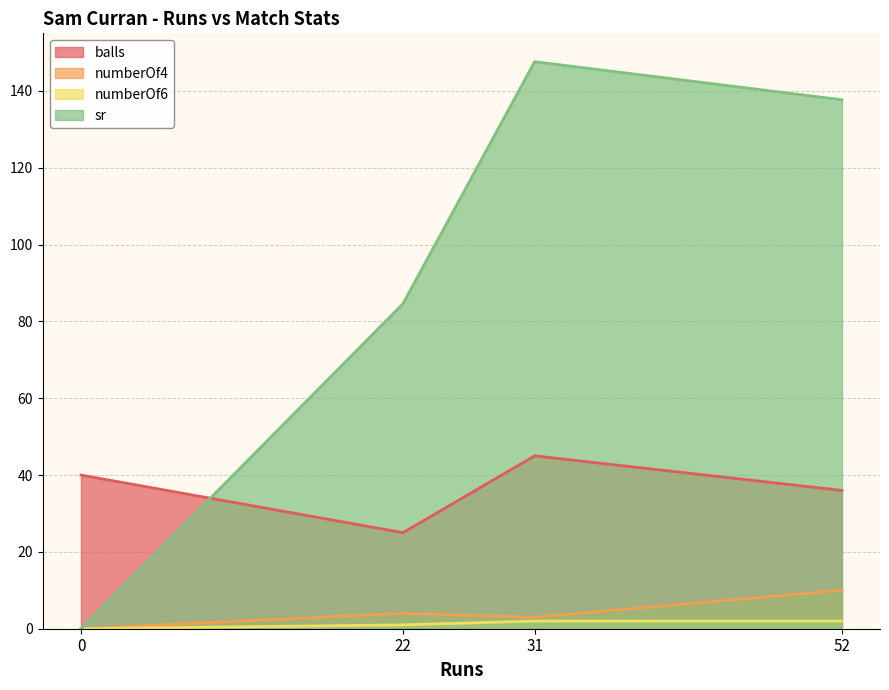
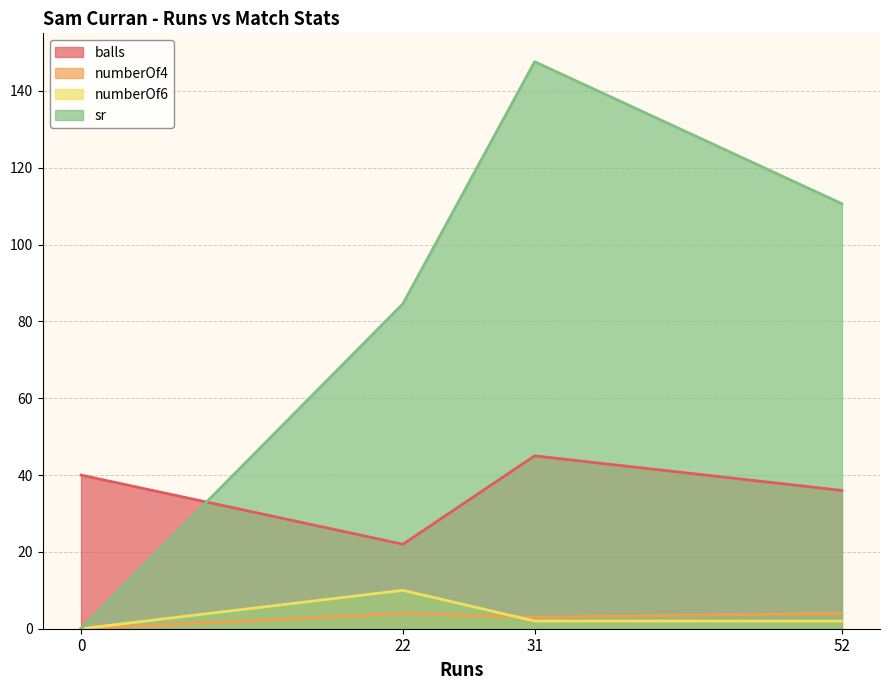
  {
    "balls": {
      "0": 40,
-     "22": 25,
+     "22": 22,
      "31": 45,
      "52": 36
    },
    "numberOf4": {
      "22": 4,
      "31": 3,
-     "52": 10
+     "52": 4
    },
    "numberOf6": {
-     "22": 1,
+     "22": 10,
      "31": 2,
      "52": 2
    },
    "sr": {
      "22": 85,
      "31": 148,
-     "52": 138
+     "52": 111
    }
  }
